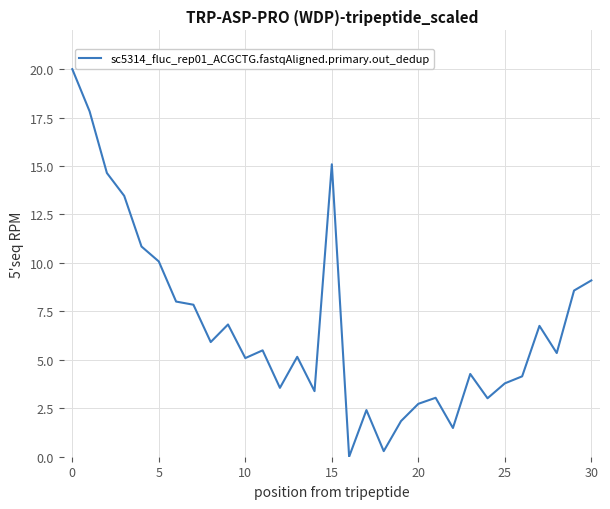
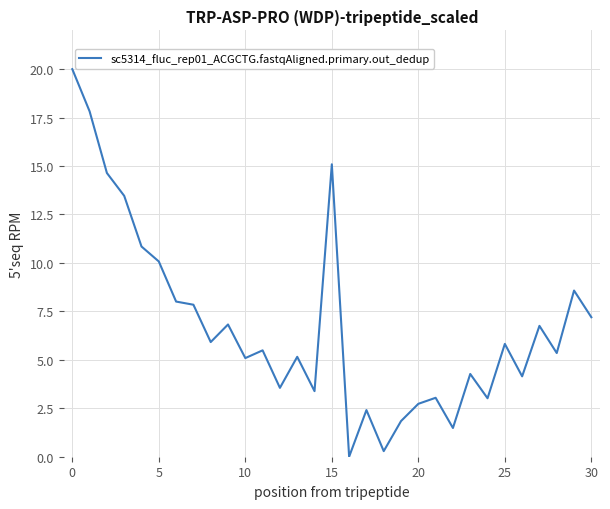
  {
    "0": 20.0,
    "5": 10.1,
    "10": 5.1,
    "15": 15.1,
    "20": 2.7,
-   "25": 3.8,
-   "30": 9.1
+   "25": 5.8,
+   "30": 7.2
  }
